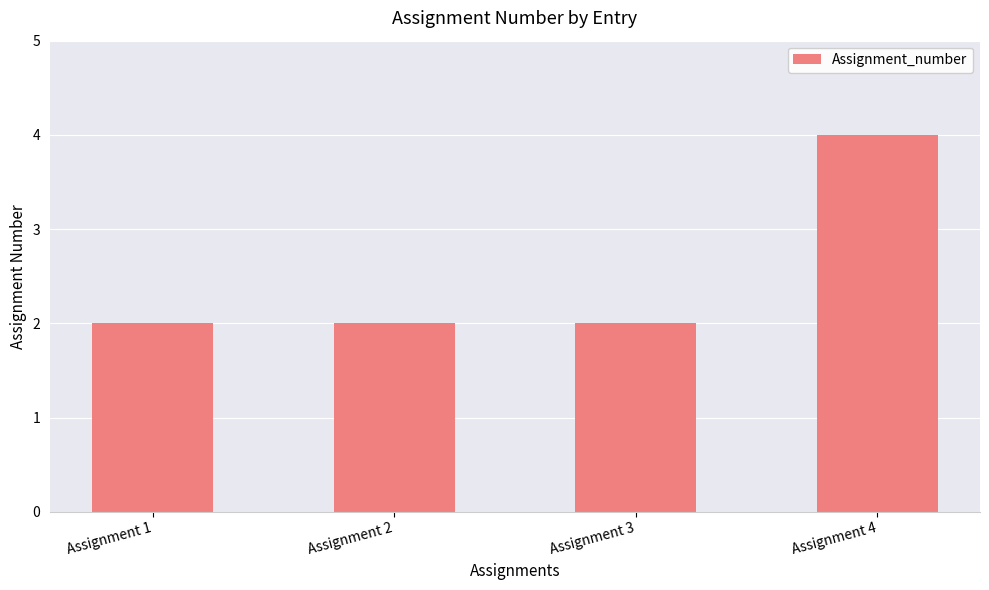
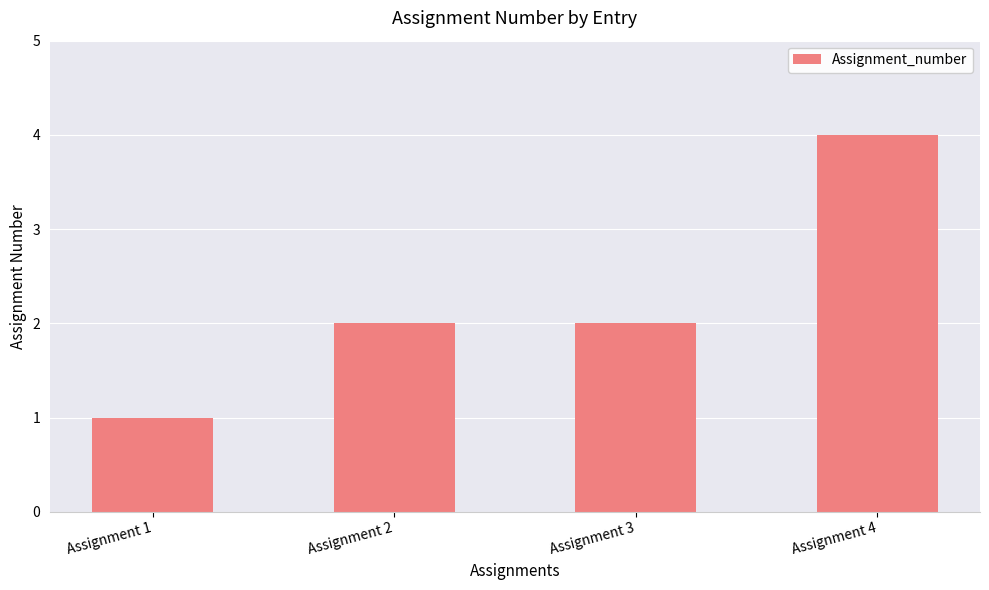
  {
-   "Assignment 1": 2,
+   "Assignment 1": 1,
    "Assignment 2": 2,
    "Assignment 3": 2,
    "Assignment 4": 4
  }
